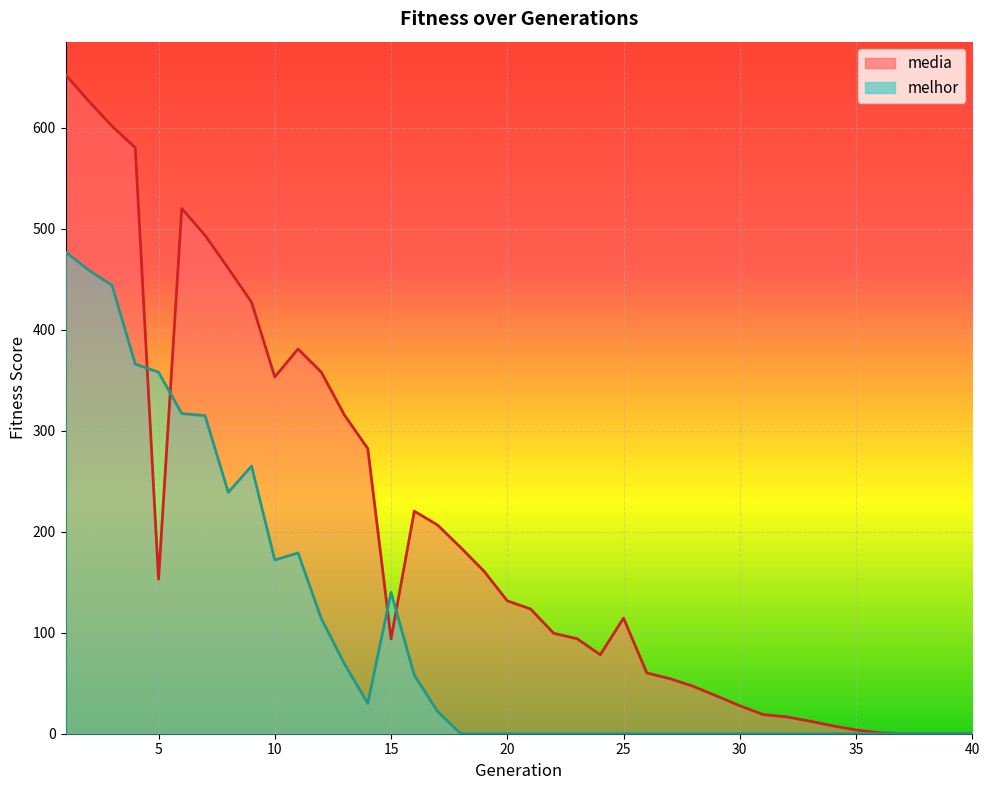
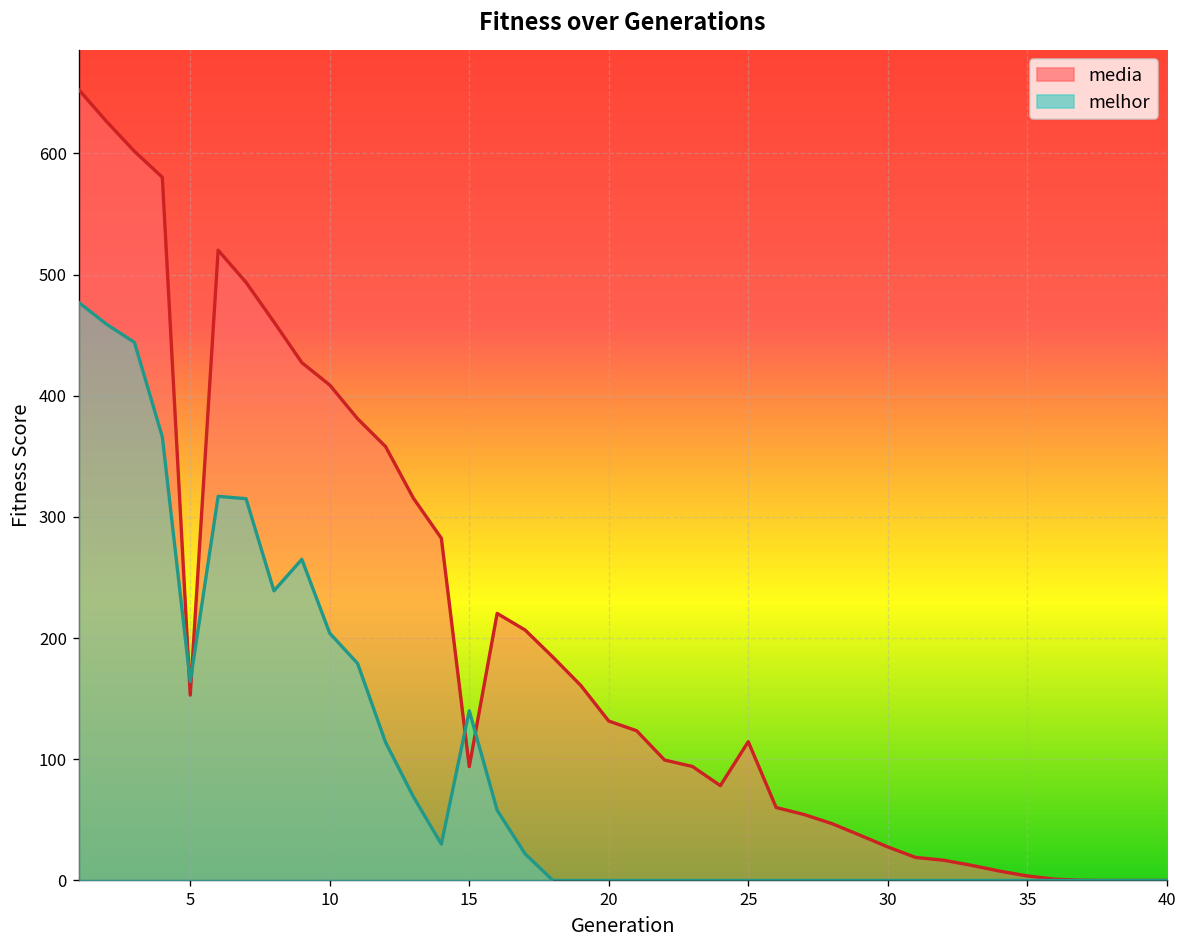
  {
    "media": {
      "5": 153,
-     "10": 353,
+     "10": 409,
      "15": 94,
      "20": 132,
      "25": 114,
      "30": 28,
      "35": 4
    },
    "melhor": {
-     "5": 358,
-     "10": 172,
+     "5": 164,
+     "10": 204,
      "15": 140,
      "20": 0,
      "25": 0,
      "30": 0,
      "35": 0
    }
  }
